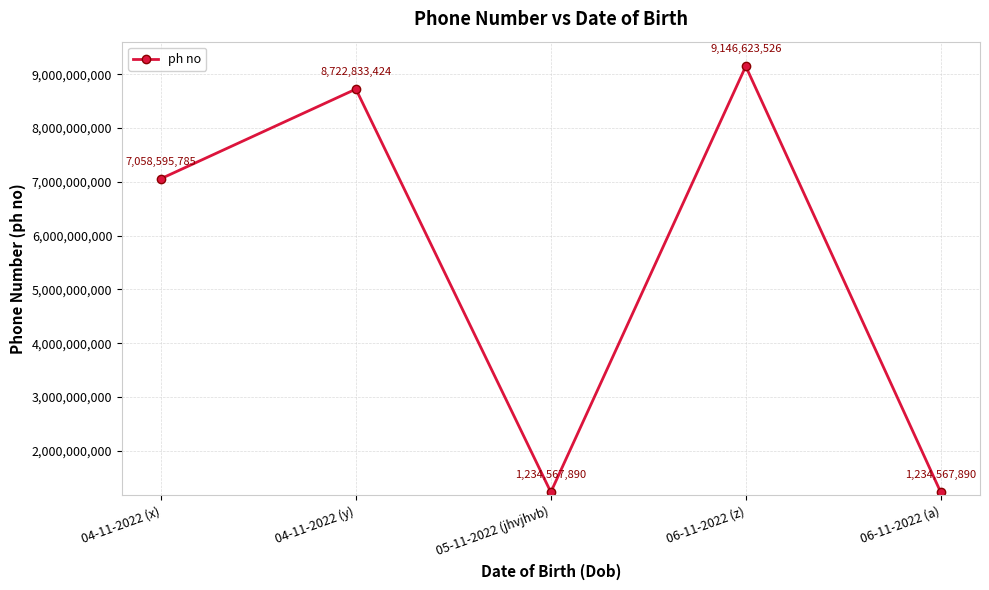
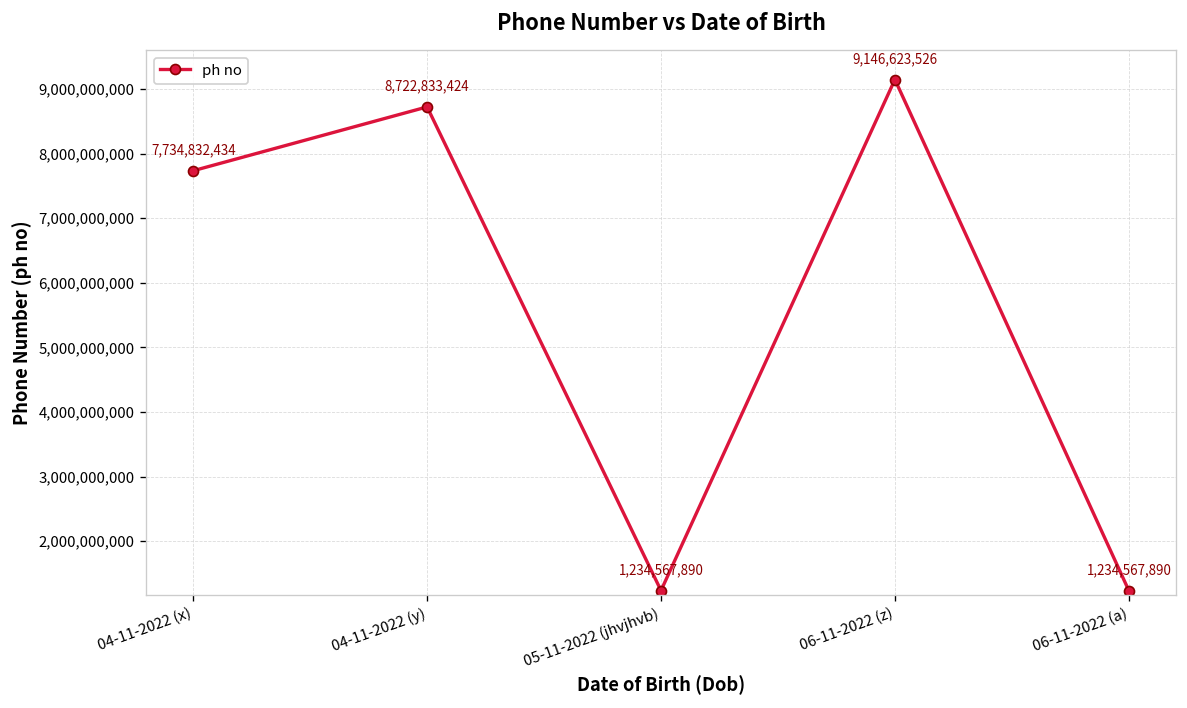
  {
-   "04-11-2022 (x)": "7,058,595,785",
+   "04-11-2022 (x)": "7,734,832,434",
    "04-11-2022 (y)": "8,722,833,424",
    "05-11-2022 (jhvjhvb)": "1,234,567,890",
    "06-11-2022 (z)": "9,146,623,526",
    "06-11-2022 (a)": "1,234,567,890"
  }
